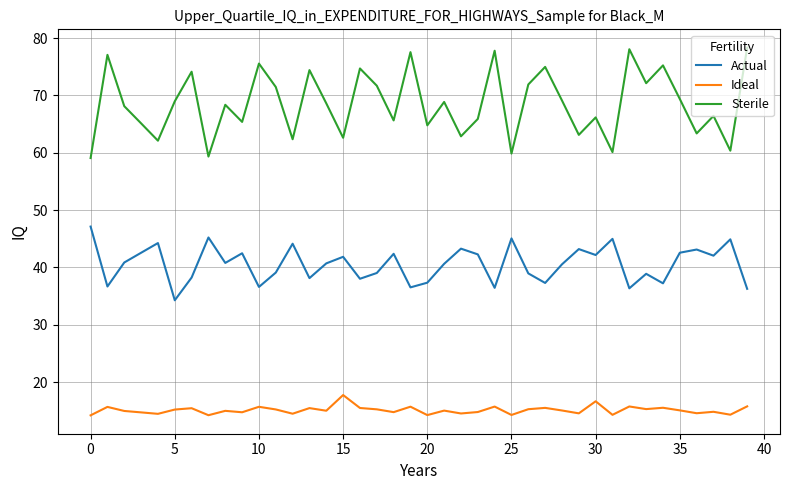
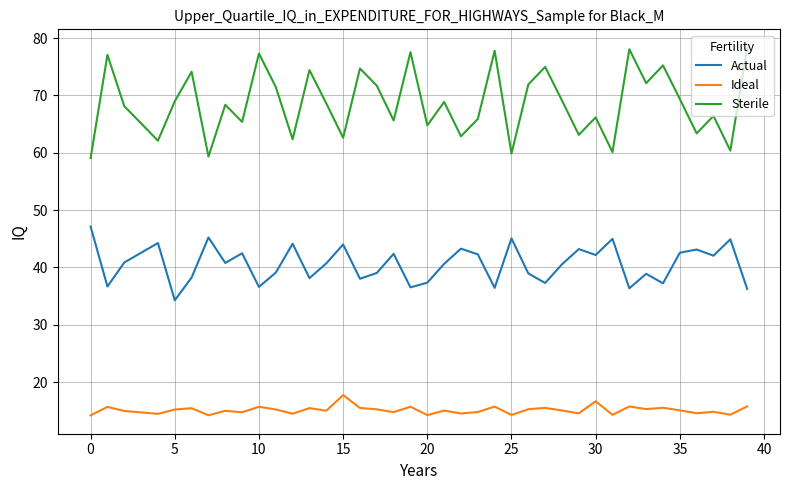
  {
    "Actual": {
      "0": 47,
      "5": 34,
      "10": 37,
-     "15": 42,
+     "15": 44,
      "20": 37,
      "25": 45,
      "30": 42,
      "35": 43
    },
    "Ideal": {
      "0": 14,
      "5": 15,
      "10": 16,
      "15": 18,
      "20": 14,
      "25": 14,
      "30": 17,
      "35": 15
    },
    "Sterile": {
      "0": 59,
      "5": 69,
-     "10": 76,
+     "10": 77,
      "15": 63,
      "20": 65,
      "25": 60,
      "30": 66,
      "35": 69
    }
  }
